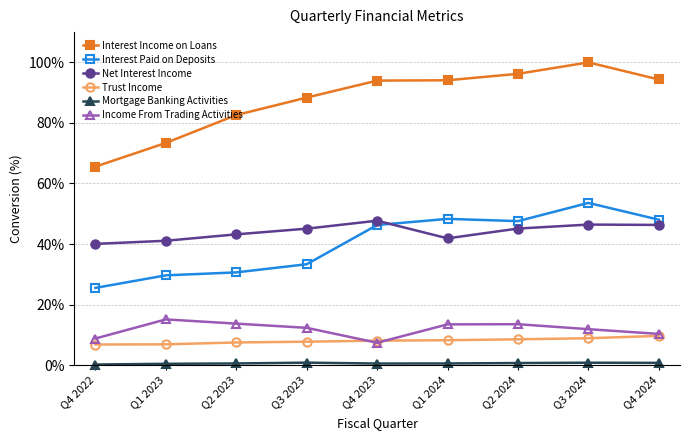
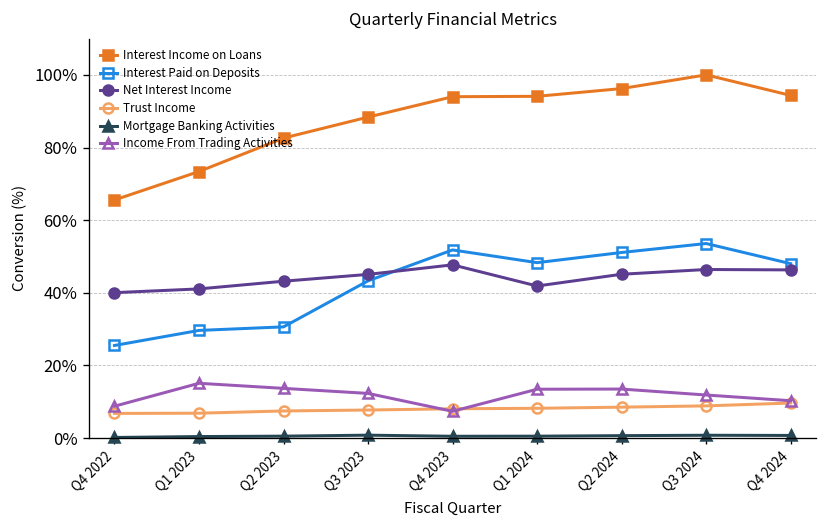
  {
    "Interest Income on Loans": {
      "Q4 2022": "66%",
      "Q1 2023": "73%",
      "Q2 2023": "83%",
      "Q3 2023": "88%",
      "Q4 2023": "94%",
      "Q1 2024": "94%",
      "Q2 2024": "96%",
      "Q3 2024": "100%",
      "Q4 2024": "94%"
    },
    "Interest Paid on Deposits": {
      "Q4 2022": "26%",
      "Q1 2023": "30%",
      "Q2 2023": "31%",
-     "Q3 2023": "33%",
-     "Q4 2023": "46%",
+     "Q3 2023": "43%",
+     "Q4 2023": "52%",
      "Q1 2024": "48%",
-     "Q2 2024": "48%",
+     "Q2 2024": "51%",
      "Q3 2024": "54%",
      "Q4 2024": "48%"
    },
    "Net Interest Income": {
      "Q4 2022": "40%",
      "Q1 2023": "41%",
      "Q2 2023": "43%",
      "Q3 2023": "45%",
      "Q4 2023": "48%",
      "Q1 2024": "42%",
      "Q2 2024": "45%",
      "Q3 2024": "46%",
      "Q4 2024": "46%"
    },
    "Trust Income": {
      "Q4 2022": "7%",
      "Q1 2023": "7%",
      "Q2 2023": "7%",
      "Q3 2023": "8%",
      "Q1 2024": "8%",
      "Q2 2024": "9%",
      "Q3 2024": "9%"
    },
    "Mortgage Banking Activities": {
      "Q4 2022": "0%",
      "Q1 2023": "0%",
      "Q2 2023": "1%",
      "Q3 2023": "1%",
      "Q4 2023": "1%",
      "Q1 2024": "1%",
      "Q2 2024": "1%",
      "Q3 2024": "1%",
      "Q4 2024": "1%"
    },
    "Income From Trading Activities": {
      "Q4 2022": "9%",
      "Q1 2023": "15%",
      "Q2 2023": "14%",
      "Q3 2023": "12%",
      "Q1 2024": "13%",
      "Q2 2024": "14%",
      "Q3 2024": "12%"
    }
  }
